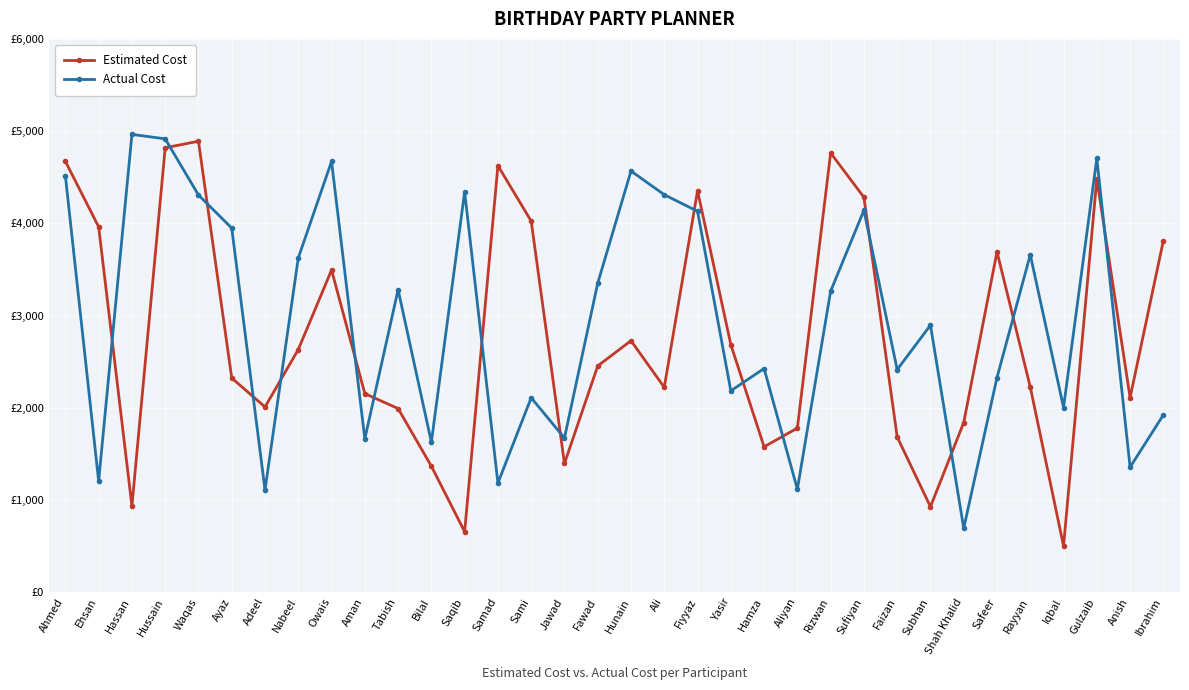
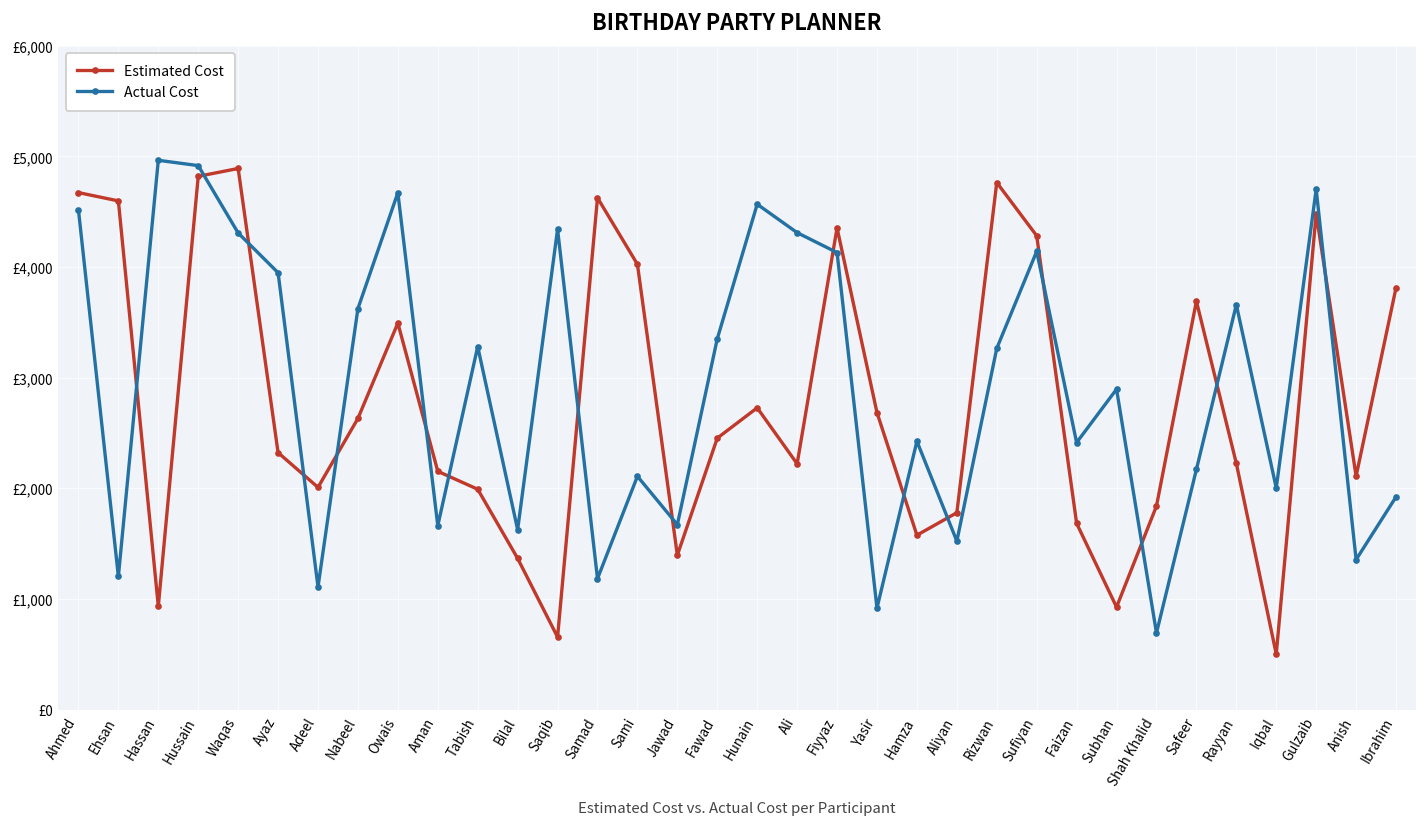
  {
    "Estimated Cost": {
      "Ahmed": "£4,700",
-     "Ehsan": "£4,000",
+     "Ehsan": "£4,600",
      "Hassan": "£900",
      "Hussain": "£4,800",
      "Waqas": "£4,900",
      "Ayaz": "£2,300",
      "Adeel": "£2,000",
      "Nabeel": "£2,600",
      "Owais": "£3,500",
      "Aman": "£2,200",
      "Tabish": "£2,000",
      "Bilal": "£1,400",
      "Saqib": "£700",
      "Samad": "£4,600",
      "Sami": "£4,000",
      "Jawad": "£1,400",
      "Fawad": "£2,500",
      "Hunain": "£2,700",
      "Ali": "£2,200",
      "Fiyyaz": "£4,400",
      "Yasir": "£2,700",
      "Hamza": "£1,600",
      "Aliyan": "£1,800",
      "Rizwan": "£4,800",
      "Sufiyan": "£4,300",
      "Faizan": "£1,700",
      "Subhan": "£900",
      "Shah Khalid": "£1,800",
      "Safeer": "£3,700",
      "Rayyan": "£2,200",
      "Iqbal": "£500",
      "Gulzaib": "£4,500",
      "Anish": "£2,100",
      "Ibrahim": "£3,800"
    },
    "Actual Cost": {
      "Ahmed": "£4,500",
      "Ehsan": "£1,200",
      "Hassan": "£5,000",
      "Hussain": "£4,900",
      "Waqas": "£4,300",
      "Ayaz": "£3,900",
      "Adeel": "£1,100",
      "Nabeel": "£3,600",
      "Owais": "£4,700",
      "Aman": "£1,700",
      "Tabish": "£3,300",
      "Bilal": "£1,600",
      "Saqib": "£4,300",
      "Samad": "£1,200",
      "Sami": "£2,100",
      "Jawad": "£1,700",
      "Fawad": "£3,400",
      "Hunain": "£4,600",
      "Ali": "£4,300",
      "Fiyyaz": "£4,100",
-     "Yasir": "£2,200",
+     "Yasir": "£900",
      "Hamza": "£2,400",
-     "Aliyan": "£1,100",
+     "Aliyan": "£1,500",
      "Rizwan": "£3,300",
      "Sufiyan": "£4,100",
      "Faizan": "£2,400",
      "Subhan": "£2,900",
      "Shah Khalid": "£700",
-     "Safeer": "£2,300",
+     "Safeer": "£2,200",
      "Rayyan": "£3,700",
      "Iqbal": "£2,000",
      "Gulzaib": "£4,700",
      "Anish": "£1,400",
      "Ibrahim": "£1,900"
    }
  }
